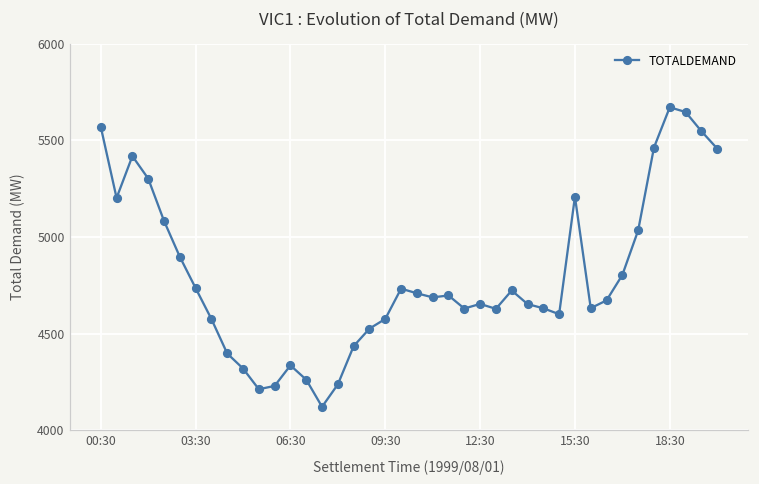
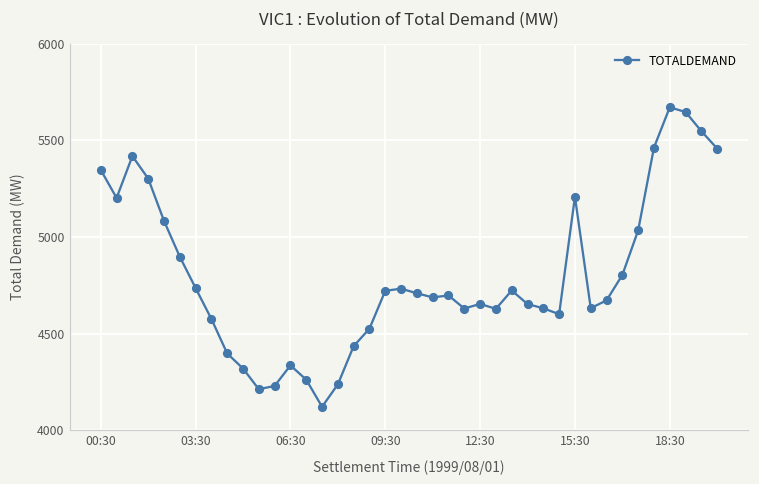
  {
-   "00:30": 5570,
+   "00:30": 5350,
    "03:30": 4740,
    "06:30": 4340,
-   "09:30": 4580,
+   "09:30": 4720,
    "12:30": 4650,
    "15:30": 5210,
    "18:30": 5670
  }
